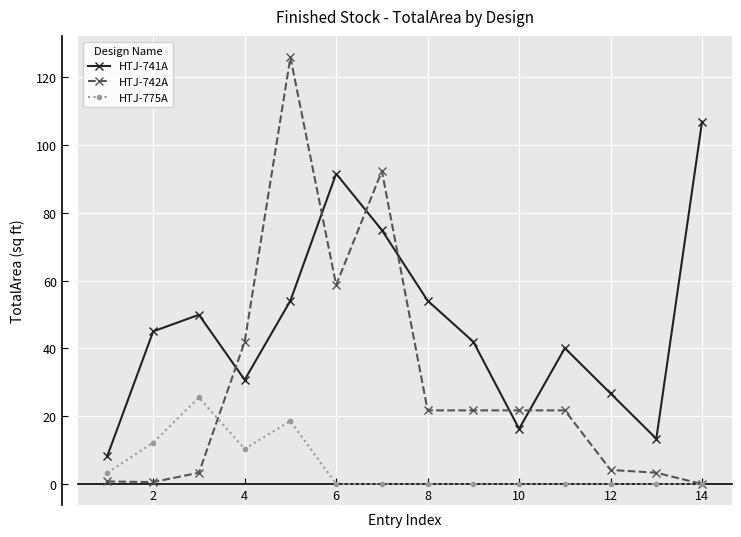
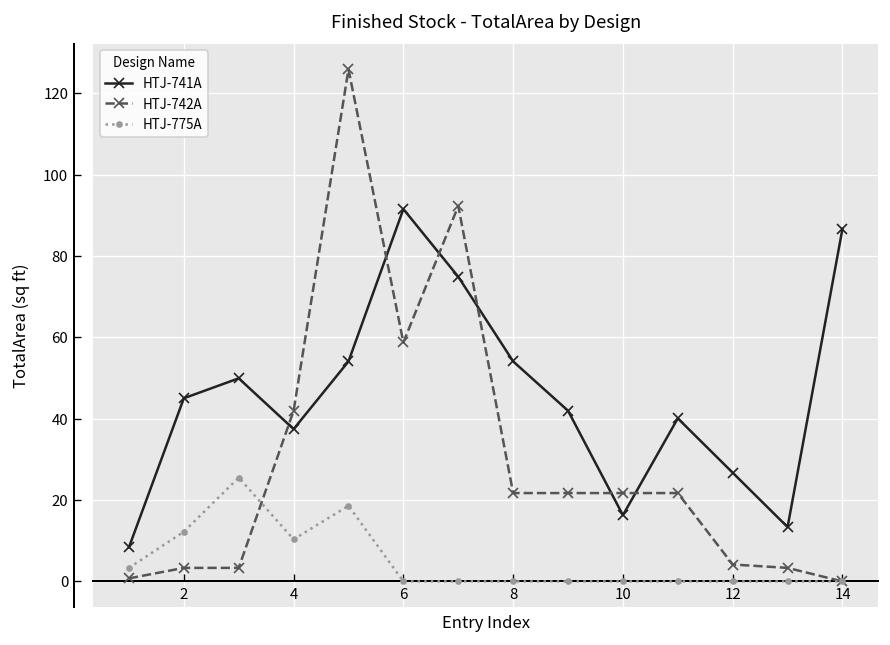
  {
    "HTJ-741A": {
      "2": 45,
-     "4": 31,
+     "4": 37,
      "6": 92,
      "8": 54,
      "10": 16,
      "12": 27,
-     "14": 107
+     "14": 87
    },
    "HTJ-742A": {
-     "2": 1,
+     "2": 3,
      "4": 42,
      "6": 59,
      "8": 22,
      "10": 22,
      "12": 4
    },
    "HTJ-775A": {
      "2": 12,
      "4": 10,
      "6": 0,
      "8": 0,
      "10": 0,
      "12": 0
    }
  }
